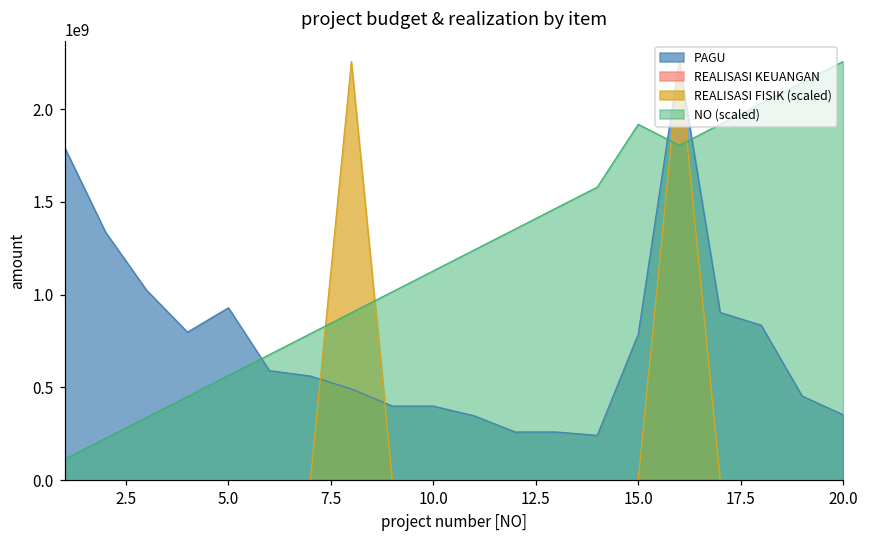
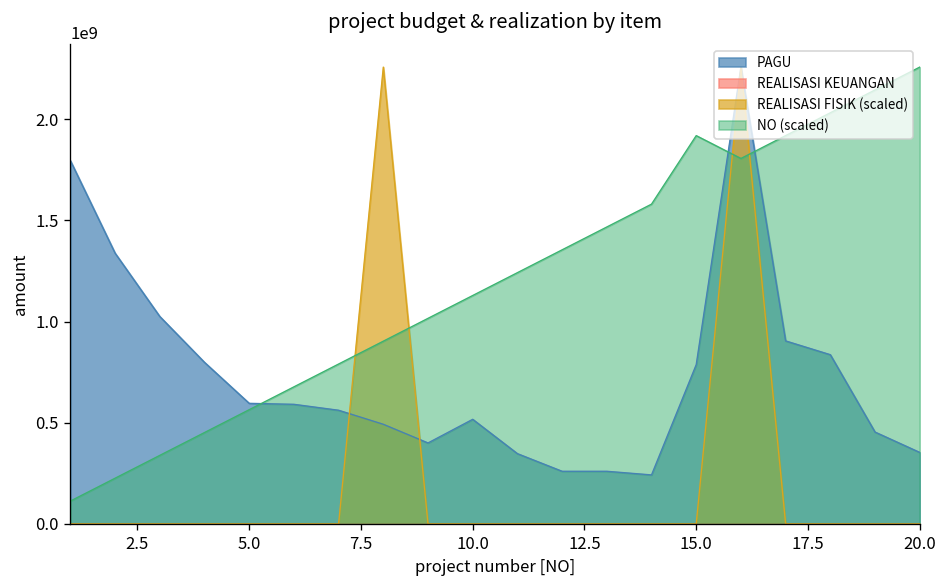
  {
    "PAGU": {
-     "5.0": 930000000,
-     "10.0": 400000000,
+     "5.0": 600000000,
+     "10.0": 520000000,
      "15.0": 790000000,
      "20.0": 350000000
    },
    "NO (scaled)": {
      "5.0": 560000000,
      "10.0": 1130000000,
      "15.0": 1920000000,
      "20.0": 2260000000
    }
  }
